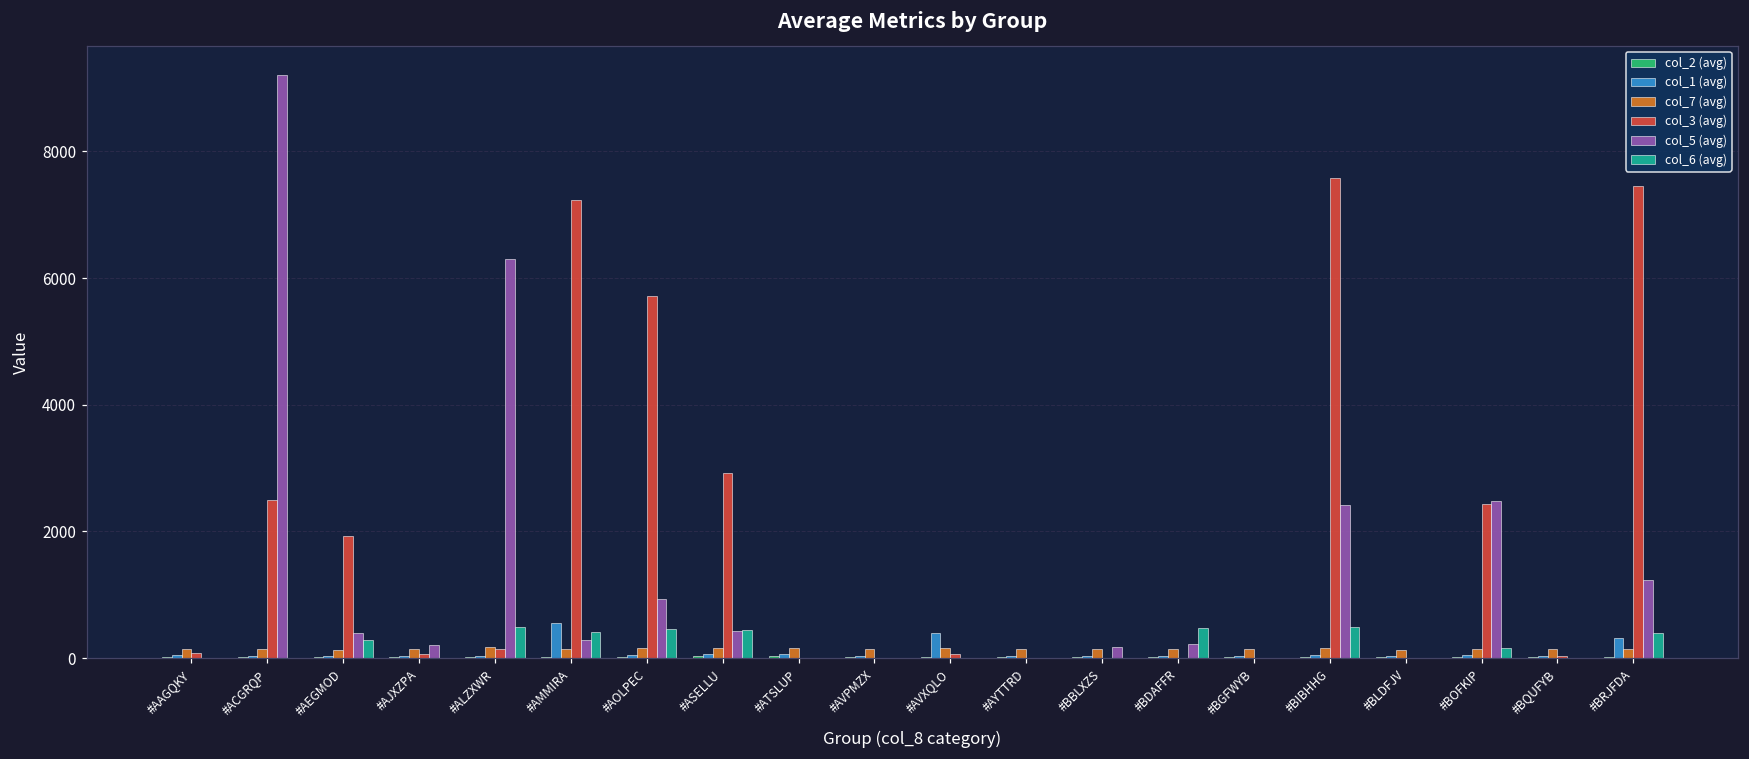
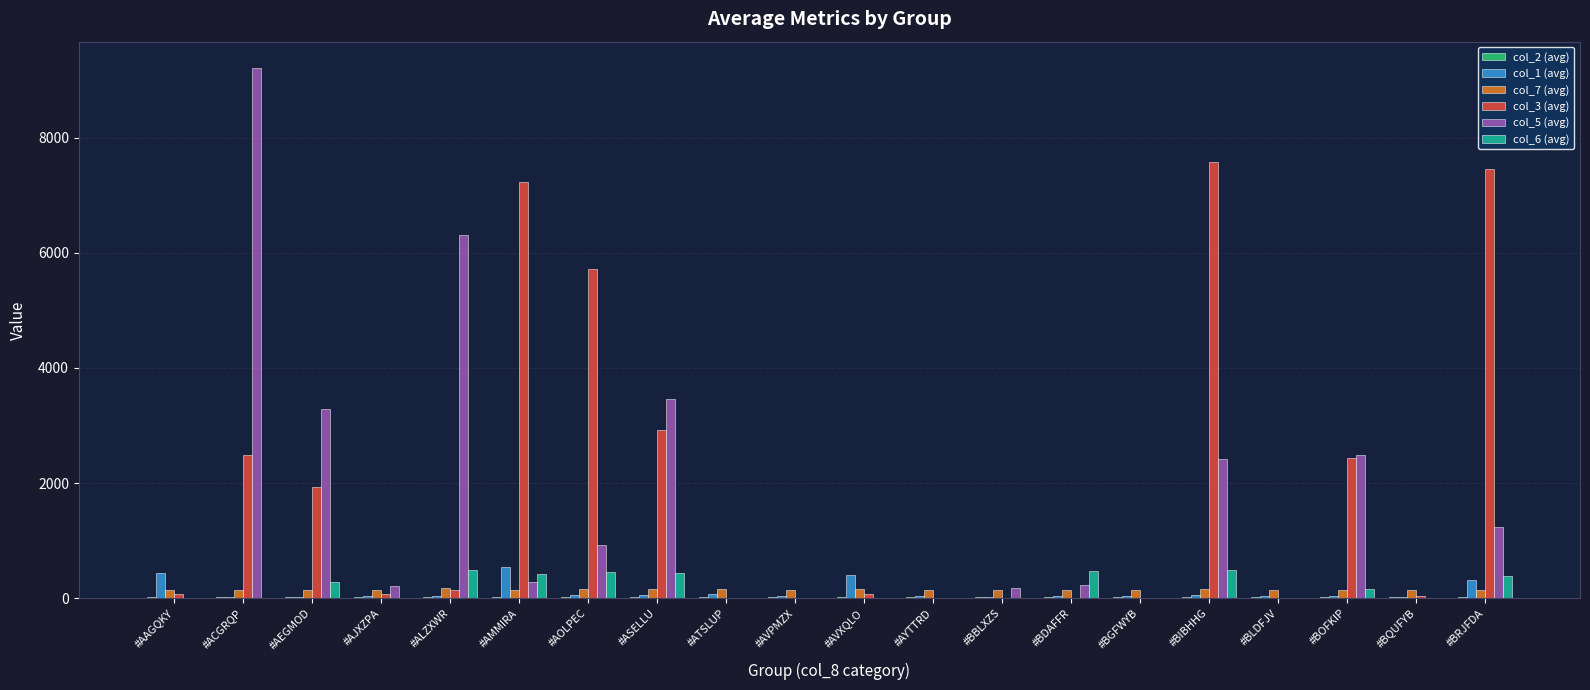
  {
    "col_1 (avg)": {
-     "#AAGQKY": 0,
+     "#AAGQKY": 400,
      "#AMMIRA": 500,
      "#AOLPEC": 100,
      "#ASELLU": 100,
      "#ATSLUP": 100,
      "#AVXQLO": 400,
      "#BIBHHG": 100,
      "#BOFKIP": 0,
      "#BRJFDA": 300
    },
    "col_5 (avg)": {
      "#AAGQKY": 0,
      "#ACGRQP": 9200,
-     "#AEGMOD": 400,
+     "#AEGMOD": 3300,
      "#AJXZPA": 200,
      "#ALZXWR": 6300,
      "#AMMIRA": 300,
      "#AOLPEC": 900,
-     "#ASELLU": 400,
+     "#ASELLU": 3500,
      "#ATSLUP": 0,
      "#AVPMZX": 0,
      "#AVXQLO": 0,
      "#AYTTRD": 0,
      "#BBLXZS": 200,
      "#BDAFFR": 200,
      "#BGFWYB": 0,
      "#BIBHHG": 2400,
      "#BLDFJV": 0,
      "#BOFKIP": 2500,
      "#BQUFYB": 0,
      "#BRJFDA": 1200
    }
  }
